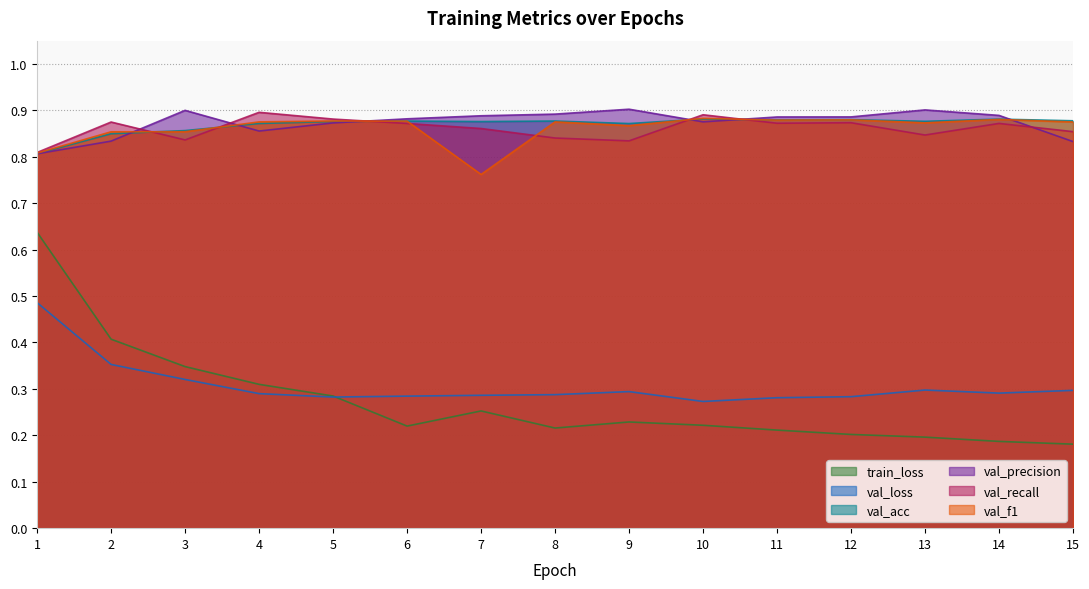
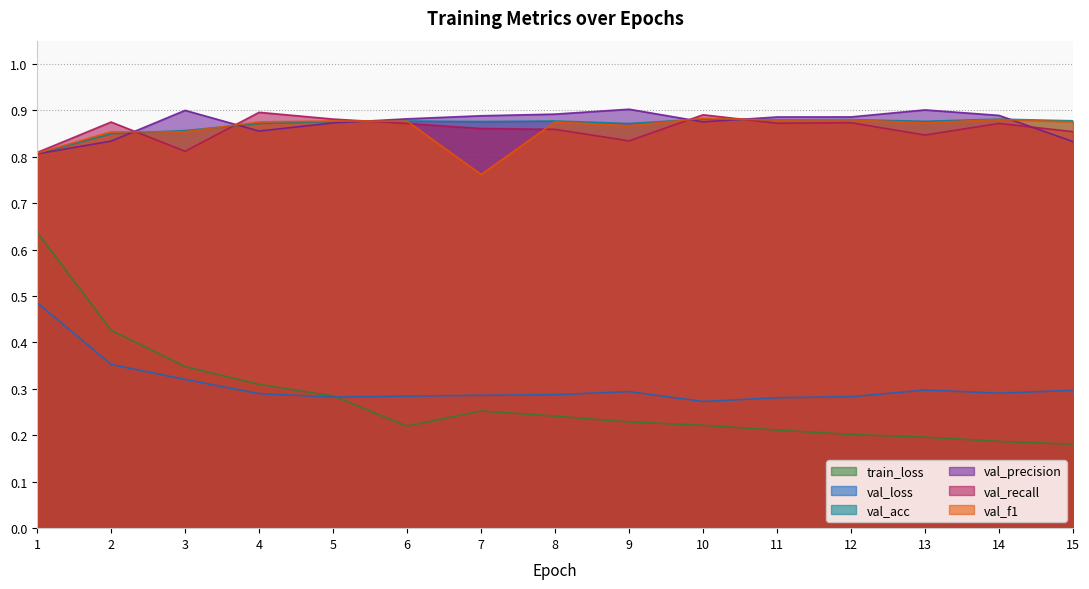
  {
    "train_loss": {
      "1": 0.64,
-     "2": 0.41,
+     "2": 0.43,
      "3": 0.35,
      "4": 0.31,
      "6": 0.22,
      "7": 0.25,
-     "8": 0.22,
+     "8": 0.24,
      "9": 0.23,
      "10": 0.22,
      "11": 0.21,
      "12": 0.20,
      "13": 0.20,
      "14": 0.19,
      "15": 0.18
    },
    "val_precision": {
      "2": 0.83,
      "3": 0.90,
      "4": 0.86,
      "7": 0.89,
      "8": 0.89,
      "9": 0.90,
      "10": 0.88,
      "11": 0.89,
      "12": 0.89,
      "13": 0.90,
      "14": 0.89,
      "15": 0.83
    },
    "val_recall": {
      "2": 0.87,
-     "3": 0.84,
+     "3": 0.81,
      "4": 0.90,
      "7": 0.86,
-     "8": 0.84,
+     "8": 0.86,
      "9": 0.83,
      "10": 0.89,
      "11": 0.87,
      "12": 0.87,
      "13": 0.85,
      "14": 0.87,
      "15": 0.85
    },
    "val_f1": {
      "7": 0.76
    }
  }
